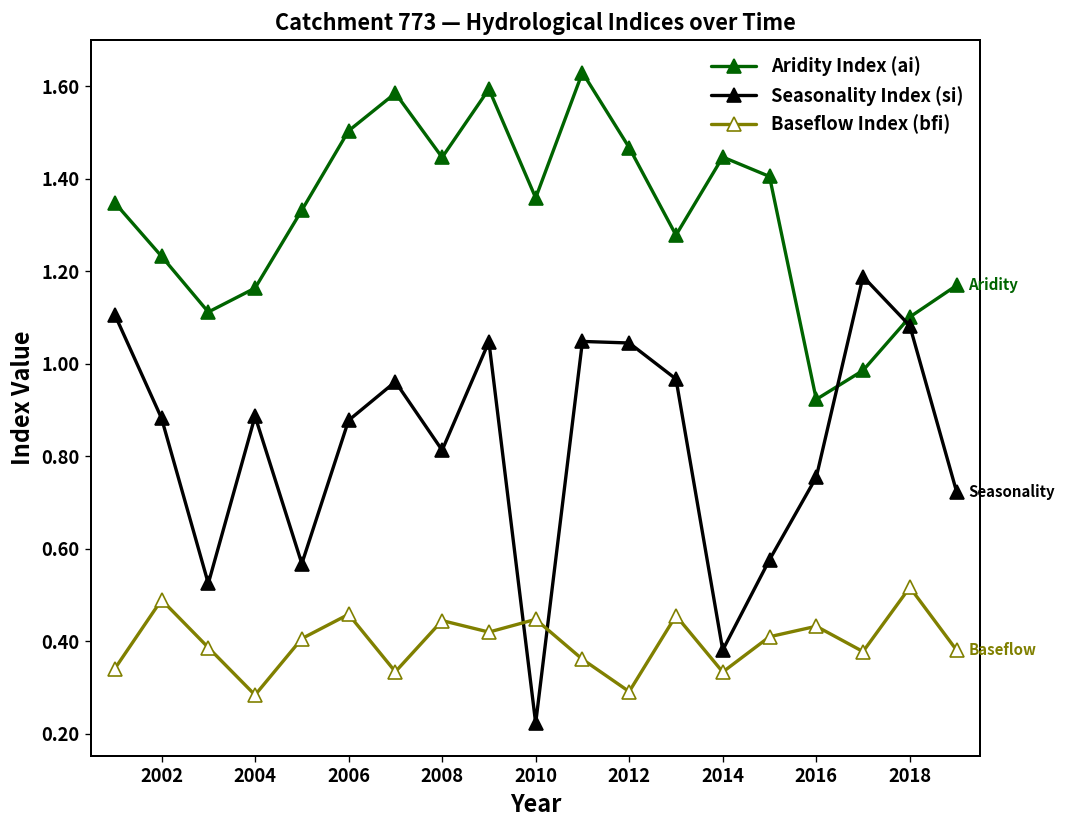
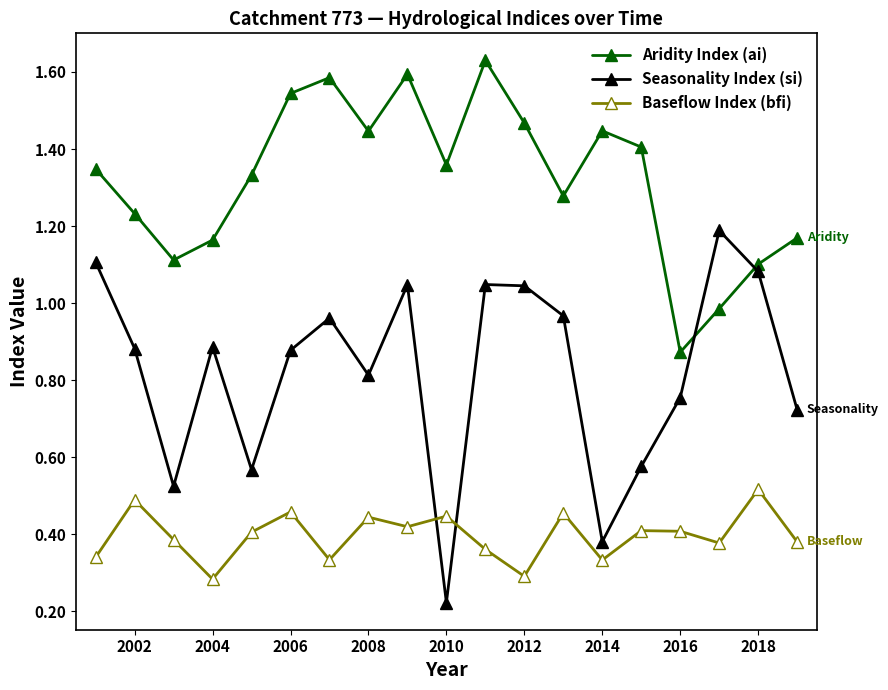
  {
    "Aridity Index (ai)": {
      "2002": 1.23,
      "2004": 1.16,
-     "2006": 1.50,
+     "2006": 1.54,
      "2008": 1.45,
      "2010": 1.36,
      "2012": 1.47,
      "2014": 1.45,
-     "2016": 0.92,
+     "2016": 0.87,
      "2018": 1.10
    },
    "Seasonality Index (si)": {
      "2002": 0.88,
      "2004": 0.89,
      "2006": 0.88,
      "2008": 0.81,
      "2010": 0.22,
      "2012": 1.05,
      "2014": 0.38,
      "2016": 0.75,
      "2018": 1.08
    },
    "Baseflow Index (bfi)": {
      "2002": 0.49,
      "2004": 0.28,
      "2006": 0.46,
      "2008": 0.44,
      "2010": 0.45,
      "2012": 0.29,
      "2014": 0.33,
-     "2016": 0.43,
+     "2016": 0.41,
      "2018": 0.52
    }
  }
